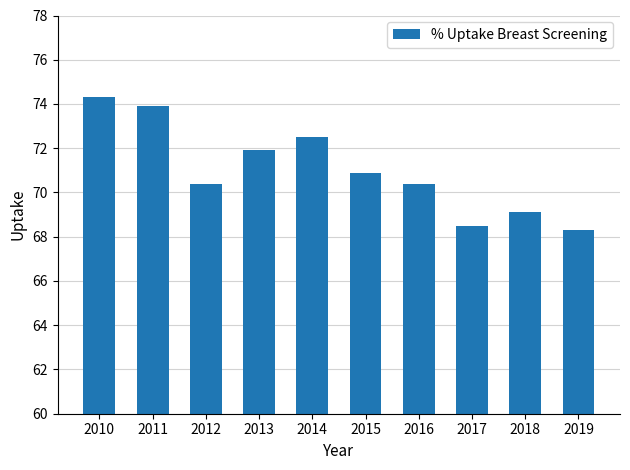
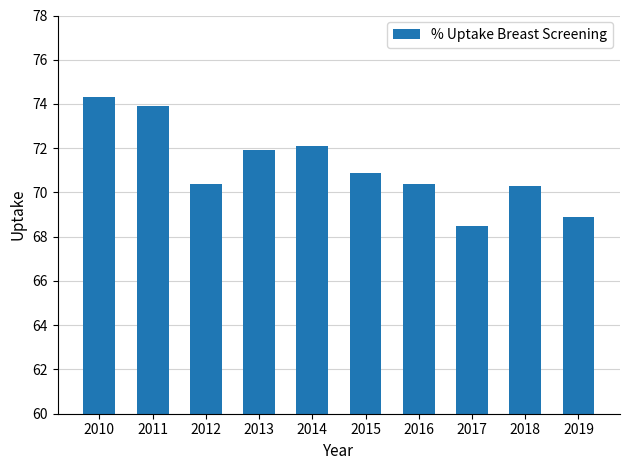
  {
    "2010": 74.3,
    "2011": 73.9,
    "2012": 70.4,
    "2013": 71.9,
-   "2014": 72.5,
+   "2014": 72.1,
    "2015": 70.9,
    "2016": 70.4,
    "2017": 68.5,
-   "2018": 69.1,
-   "2019": 68.3
+   "2018": 70.3,
+   "2019": 68.9
  }
